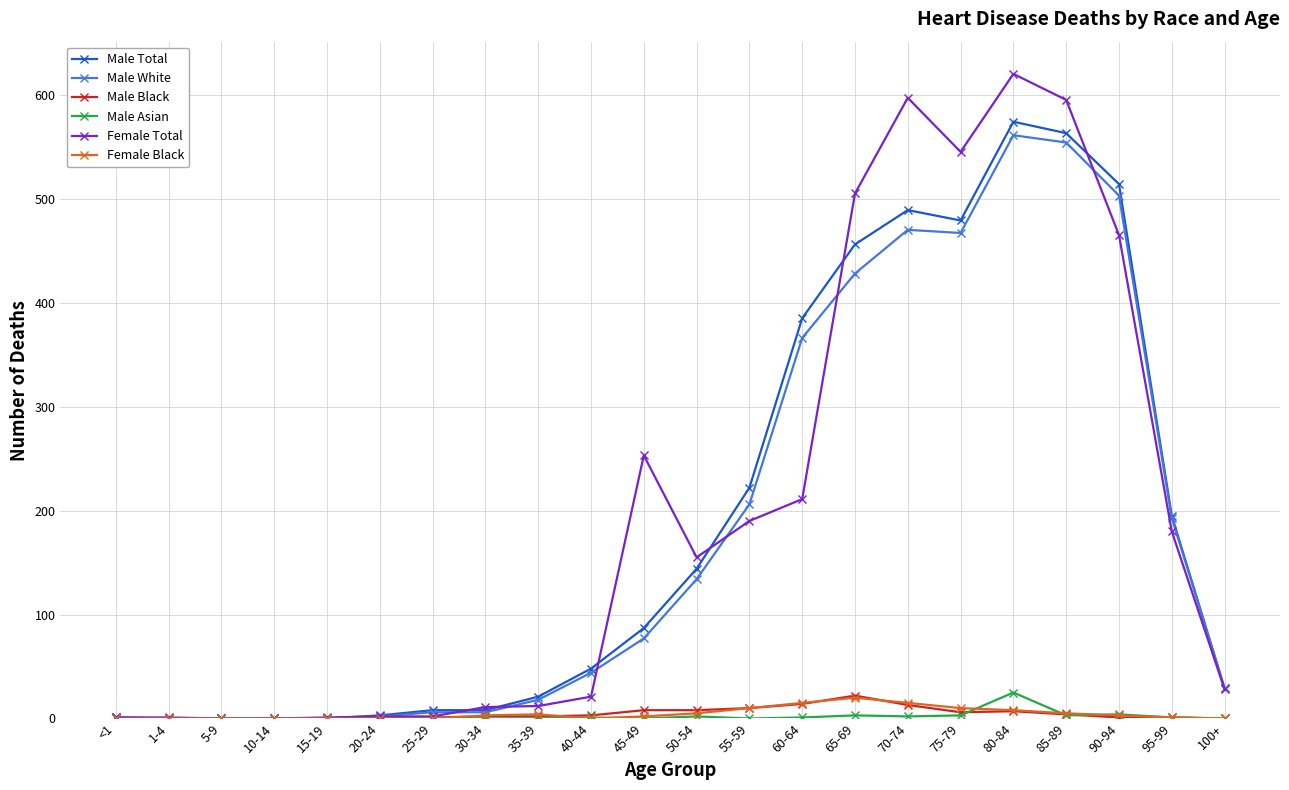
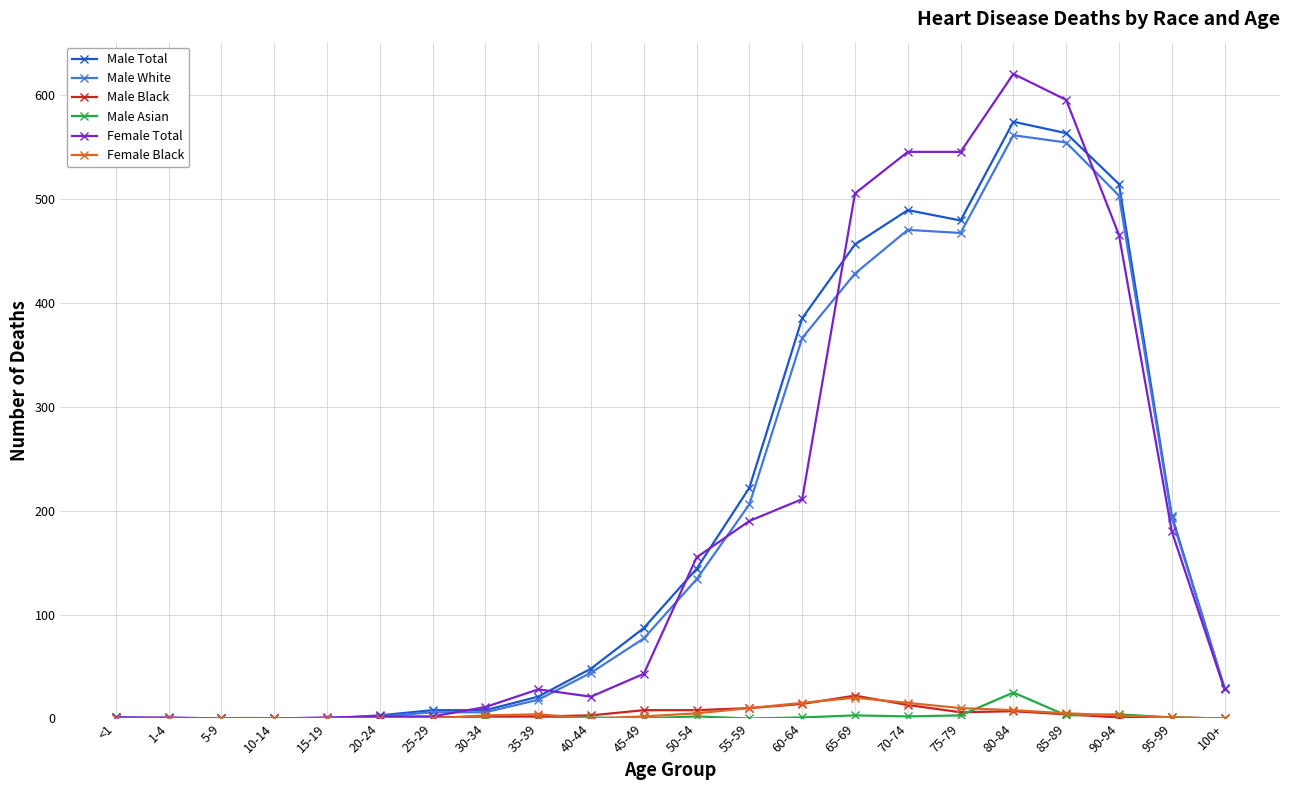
  {
    "Male Black": {
      "45-49": 8,
      "50-54": 8,
      "75-79": 6
    },
    "Male Asian": {
      "50-54": 2,
      "55-59": 0,
      "60-64": 1,
      "65-69": 3,
      "70-74": 2,
      "75-79": 3,
      "80-84": 25
    },
    "Female Total": {
      "30-34": 11,
-     "35-39": 12,
+     "35-39": 28,
      "40-44": 21,
-     "45-49": 253,
+     "45-49": 43,
      "50-54": 155,
      "55-59": 190,
      "60-64": 211,
      "65-69": 505,
-     "70-74": 597,
+     "70-74": 545,
      "75-79": 545,
      "80-84": 620,
      "85-89": 595,
      "90-94": 465,
      "95-99": 180
    },
    "Female Black": {
      "50-54": 5,
      "75-79": 10
    }
  }
